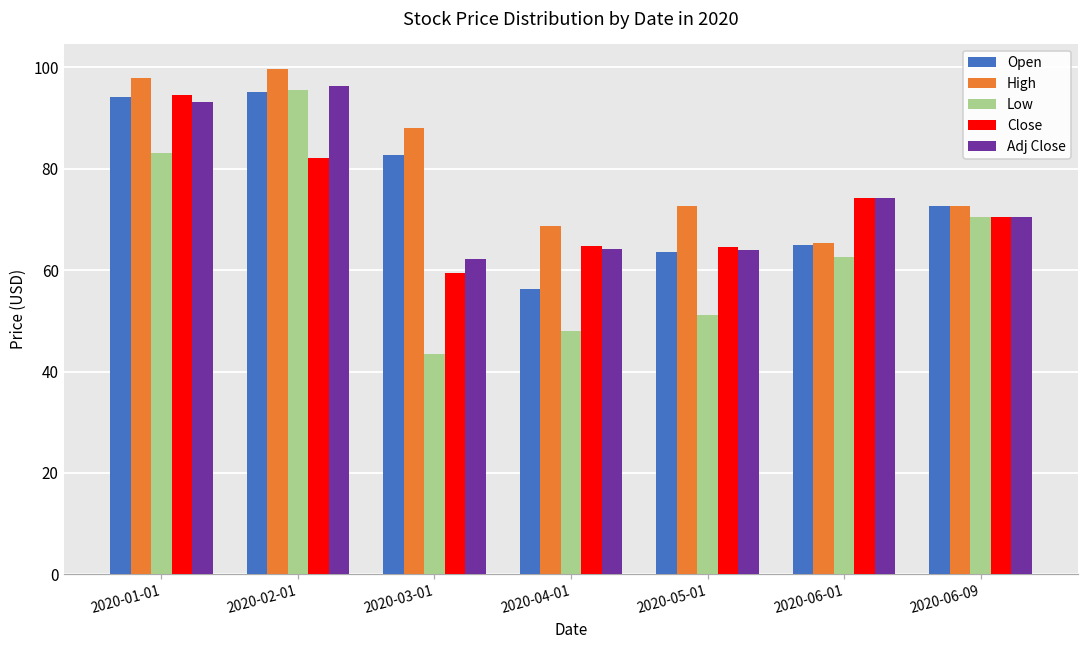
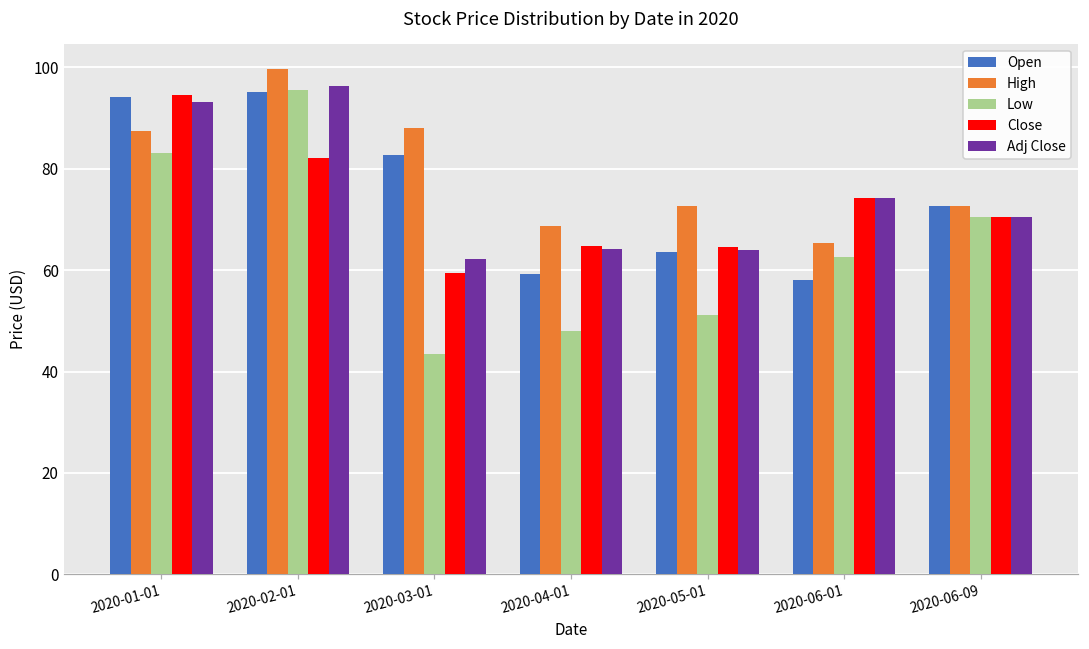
  {
    "Open": {
      "2020-01-01": 94,
      "2020-02-01": 95,
      "2020-03-01": 83,
-     "2020-04-01": 56,
+     "2020-04-01": 59,
      "2020-05-01": 64,
-     "2020-06-01": 65,
+     "2020-06-01": 58,
      "2020-06-09": 73
    },
    "High": {
-     "2020-01-01": 98,
+     "2020-01-01": 87,
      "2020-02-01": 100,
      "2020-03-01": 88,
      "2020-04-01": 69,
      "2020-05-01": 73,
      "2020-06-01": 65,
      "2020-06-09": 73
    },
    "Low": {
      "2020-01-01": 83,
      "2020-02-01": 96,
      "2020-03-01": 43,
      "2020-04-01": 48,
      "2020-05-01": 51,
      "2020-06-01": 63,
      "2020-06-09": 71
    },
    "Close": {
      "2020-01-01": 95,
      "2020-02-01": 82,
      "2020-03-01": 59,
      "2020-04-01": 65,
      "2020-05-01": 65,
      "2020-06-01": 74,
      "2020-06-09": 71
    },
    "Adj Close": {
      "2020-01-01": 93,
      "2020-02-01": 96,
      "2020-03-01": 62,
      "2020-04-01": 64,
      "2020-05-01": 64,
      "2020-06-01": 74,
      "2020-06-09": 71
    }
  }
